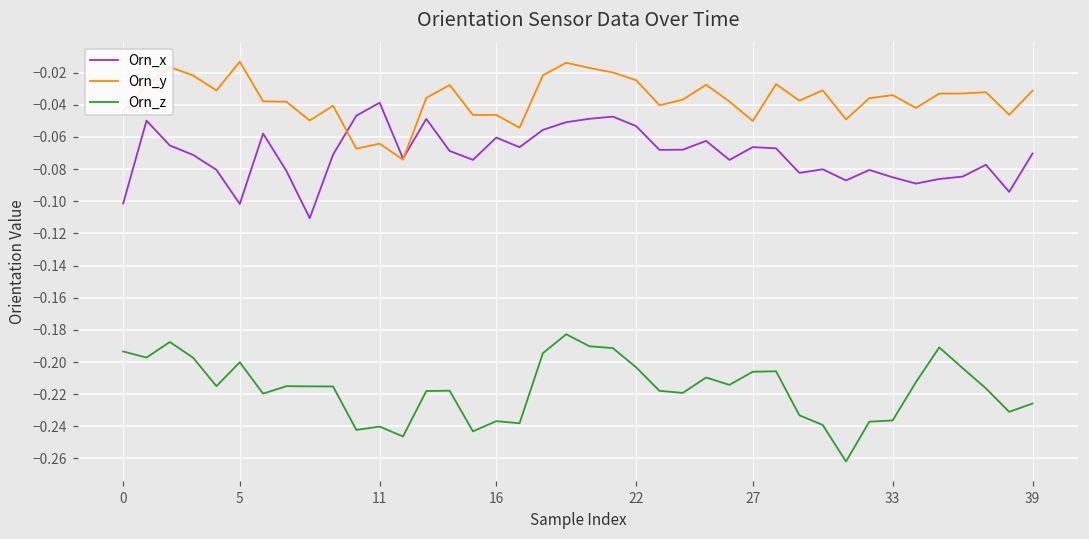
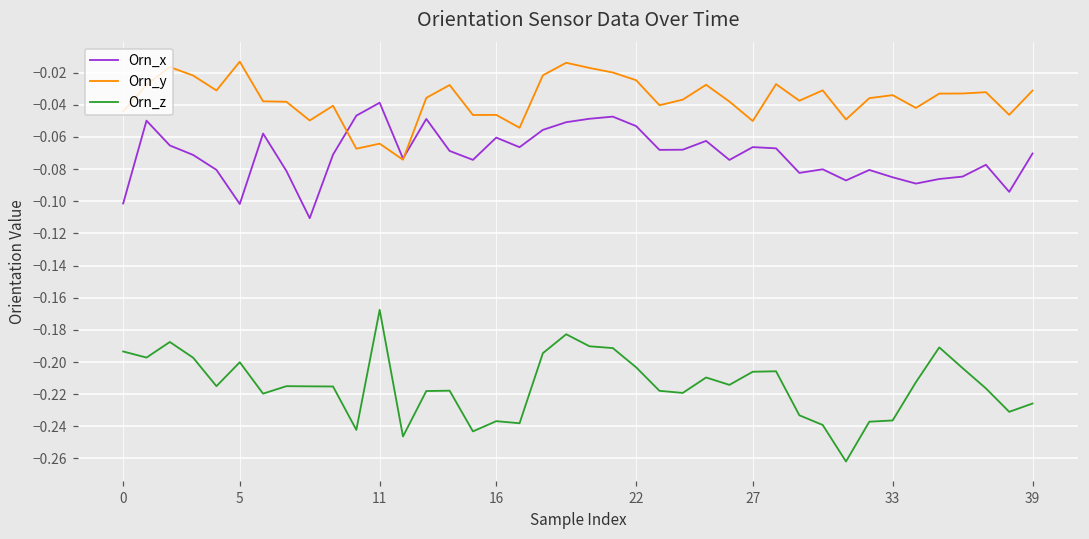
  {
    "Orn_x": {
      "0": -0.101,
      "5": -0.102,
      "11": -0.039,
      "16": -0.060,
      "22": -0.053,
      "27": -0.066,
      "33": -0.085,
      "39": -0.070
    },
    "Orn_y": {
      "5": -0.013,
      "11": -0.064,
      "16": -0.046,
      "22": -0.025,
      "27": -0.050,
      "33": -0.034,
      "39": -0.031
    },
    "Orn_z": {
      "0": -0.193,
      "5": -0.200,
-     "11": -0.240,
+     "11": -0.168,
      "16": -0.237,
      "22": -0.203,
      "27": -0.206,
      "33": -0.236,
      "39": -0.226
    }
  }
